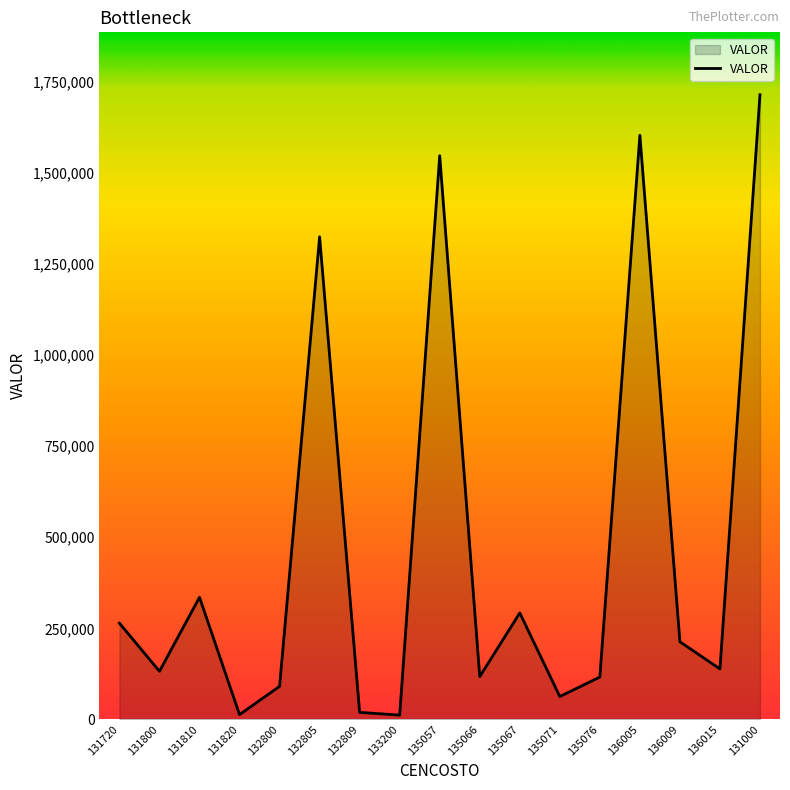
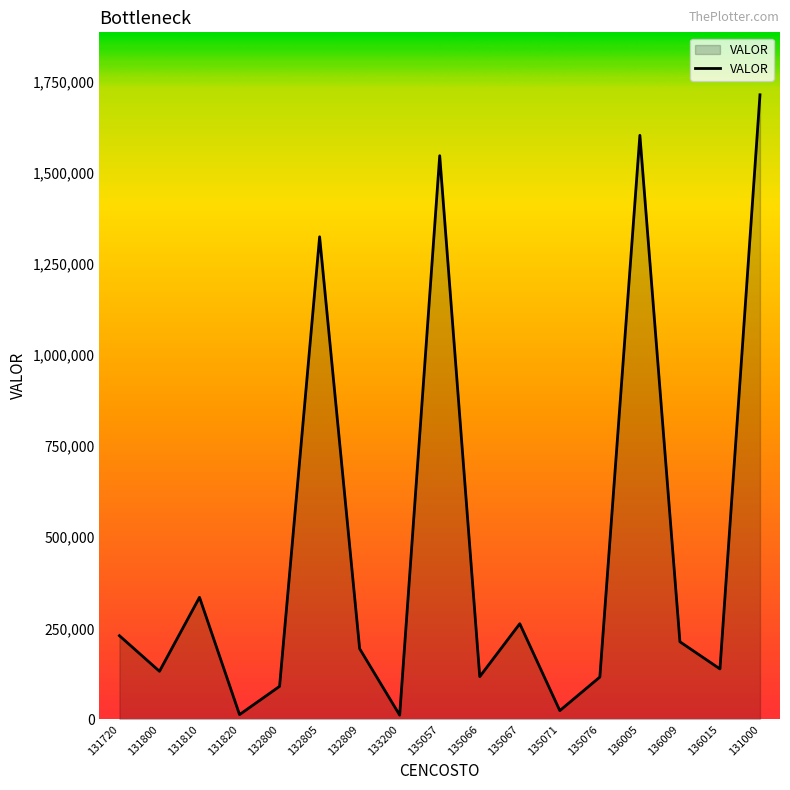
  {
-   "131720": "260,000",
+   "131720": "230,000",
    "131800": "130,000",
    "131810": "340,000",
    "131820": "10,000",
    "132800": "90,000",
    "132805": "1,330,000",
-   "132809": "20,000",
+   "132809": "190,000",
    "133200": "10,000",
    "135057": "1,550,000",
    "135066": "120,000",
-   "135067": "290,000",
-   "135071": "60,000",
+   "135067": "260,000",
+   "135071": "20,000",
    "135076": "120,000",
    "136005": "1,600,000",
    "136009": "210,000",
    "136015": "140,000",
    "131000": "1,720,000"
  }
